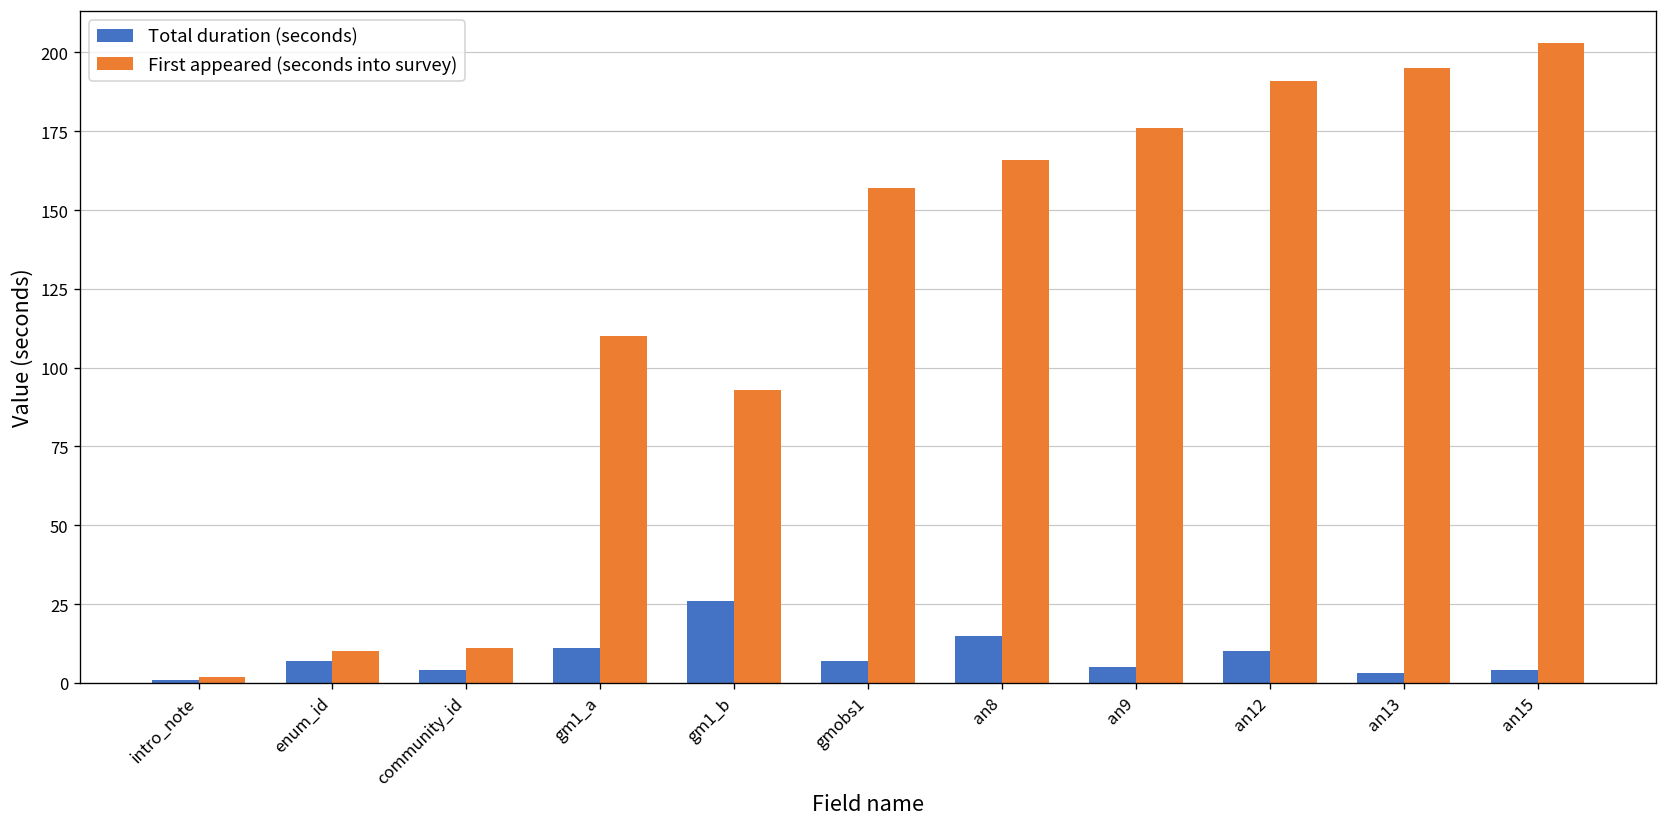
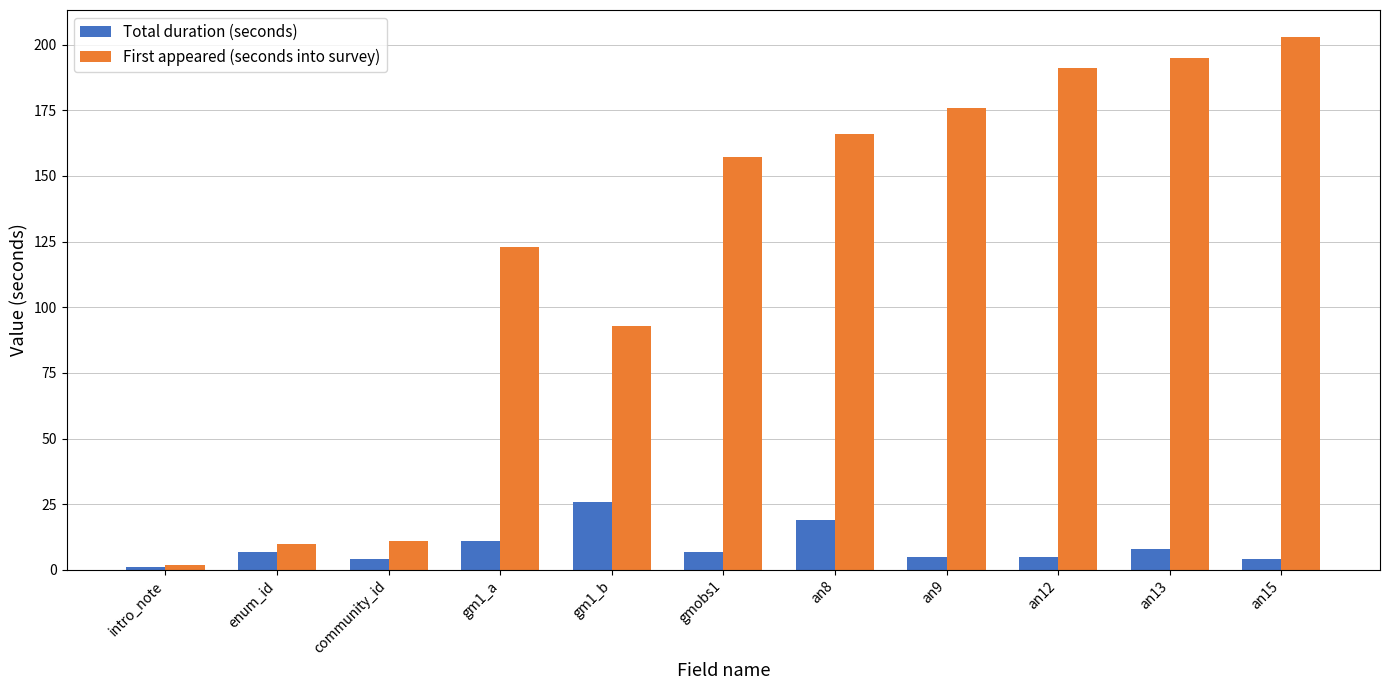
  {
    "Total duration (seconds)": {
      "intro_note": 1,
      "enum_id": 7,
      "community_id": 4,
      "gm1_a": 11,
      "gm1_b": 26,
      "gmobs1": 7,
-     "an8": 15,
+     "an8": 19,
      "an9": 5,
-     "an12": 10,
-     "an13": 3,
+     "an12": 5,
+     "an13": 8,
      "an15": 4
    },
    "First appeared (seconds into survey)": {
      "intro_note": 2,
      "enum_id": 10,
      "community_id": 11,
-     "gm1_a": 110,
+     "gm1_a": 123,
      "gm1_b": 93,
      "gmobs1": 157,
      "an8": 166,
      "an9": 176,
      "an12": 191,
      "an13": 195,
      "an15": 203
    }
  }
